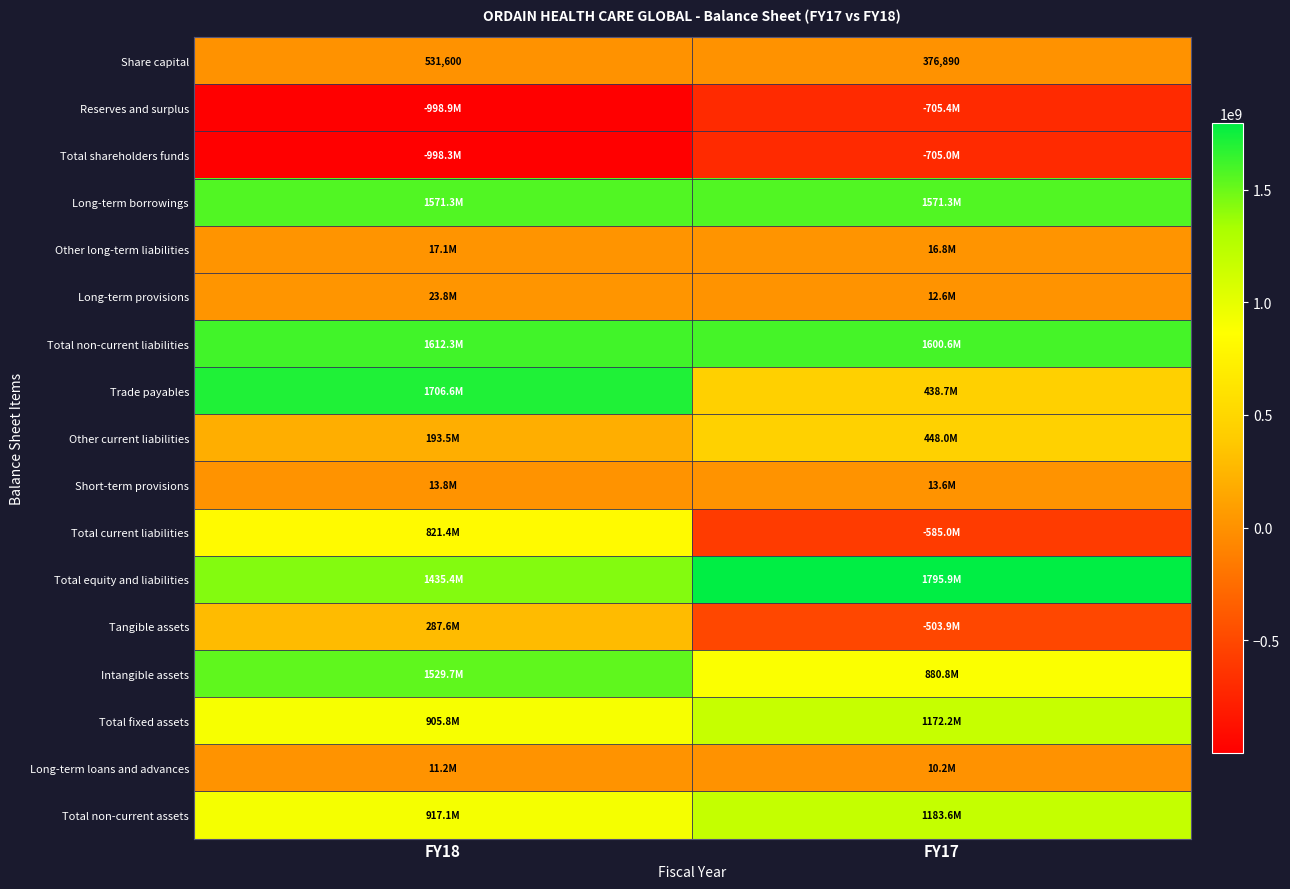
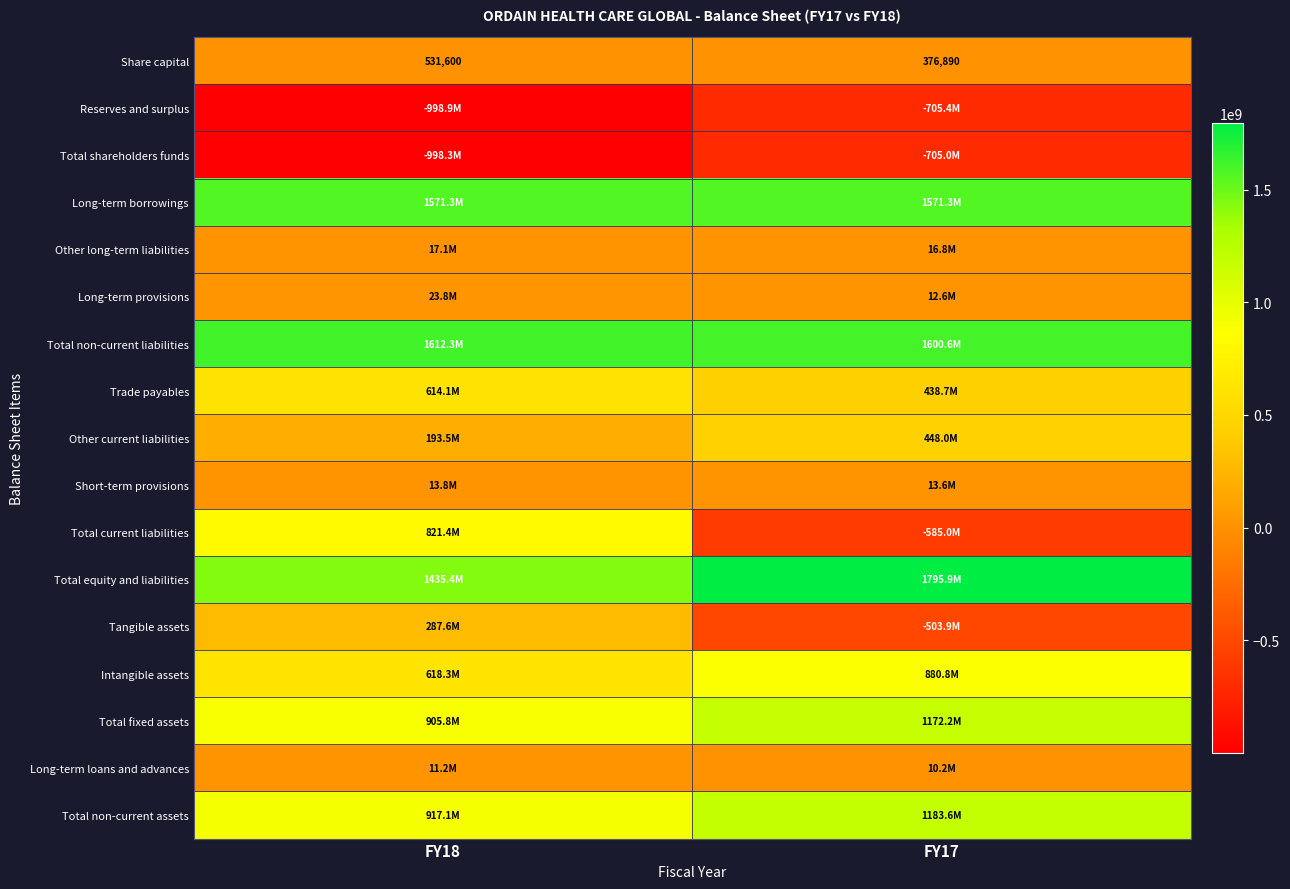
  {
    "Share capital": {
      "FY18": "531,600",
      "FY17": "376,890"
    },
    "Reserves and surplus": {
      "FY18": "-998.9M",
      "FY17": "-705.4M"
    },
    "Total shareholders funds": {
      "FY18": "-998.3M",
      "FY17": "-705.0M"
    },
    "Long-term borrowings": {
      "FY18": "1571.3M",
      "FY17": "1571.3M"
    },
    "Other long-term liabilities": {
      "FY18": "17.1M",
      "FY17": "16.8M"
    },
    "Long-term provisions": {
      "FY18": "23.8M",
      "FY17": "12.6M"
    },
    "Total non-current liabilities": {
      "FY18": "1612.3M",
      "FY17": "1600.6M"
    },
    "Trade payables": {
-     "FY18": "1706.6M",
+     "FY18": "614.1M",
      "FY17": "438.7M"
    },
    "Other current liabilities": {
      "FY18": "193.5M",
      "FY17": "448.0M"
    },
    "Short-term provisions": {
      "FY18": "13.8M",
      "FY17": "13.6M"
    },
    "Total current liabilities": {
      "FY18": "821.4M",
      "FY17": "-585.0M"
    },
    "Total equity and liabilities": {
      "FY18": "1435.4M",
      "FY17": "1795.9M"
    },
    "Tangible assets": {
      "FY18": "287.6M",
      "FY17": "-503.9M"
    },
    "Intangible assets": {
-     "FY18": "1529.7M",
+     "FY18": "618.3M",
      "FY17": "880.8M"
    },
    "Total fixed assets": {
      "FY18": "905.8M",
      "FY17": "1172.2M"
    },
    "Long-term loans and advances": {
      "FY18": "11.2M",
      "FY17": "10.2M"
    },
    "Total non-current assets": {
      "FY18": "917.1M",
      "FY17": "1183.6M"
    }
  }
